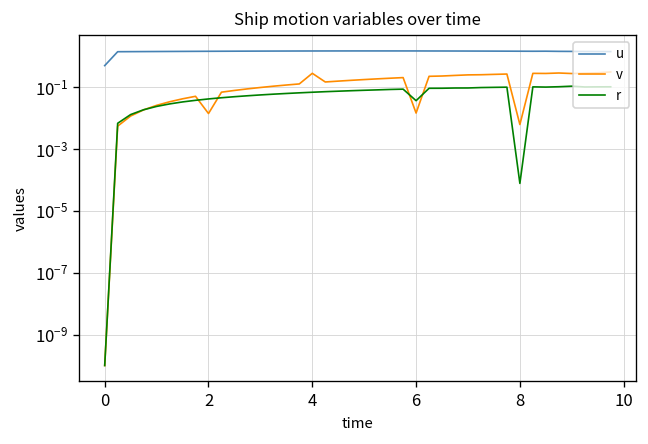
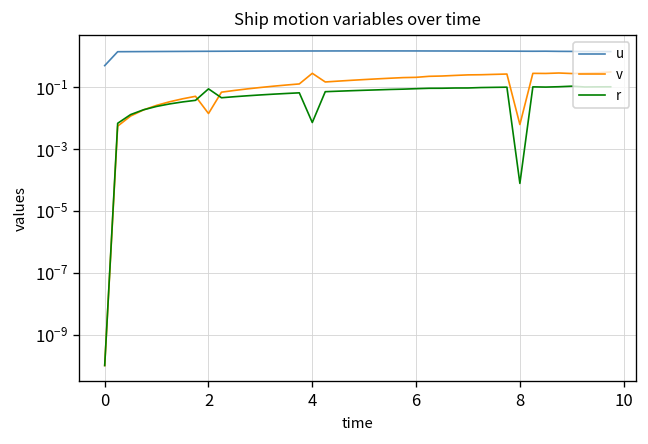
  {
    "u": {
      "0": 0.5,
      "2": 1,
      "4": 1,
      "6": 1,
      "8": 1
    },
    "v": {
      "2": 0.01,
      "4": 0.3,
-     "6": 0.01,
+     "6": 0.2,
      "8": 0.006
    },
    "r": {
-     "2": 0.04,
-     "4": 0.07,
-     "6": 0.04,
+     "2": 0.09,
+     "4": 0.007,
+     "6": 0.09,
      "8": 0.00008
    }
  }
